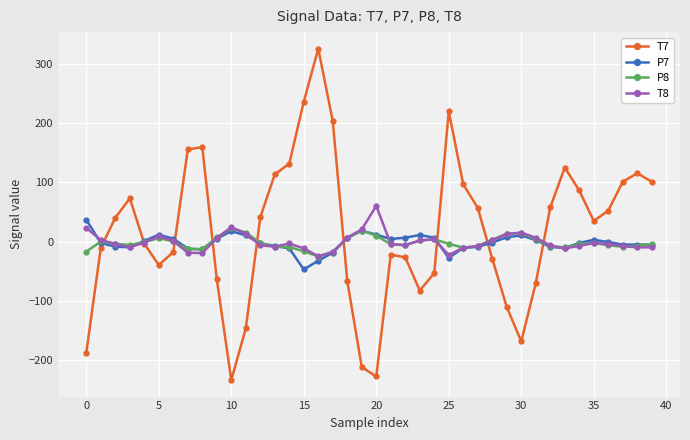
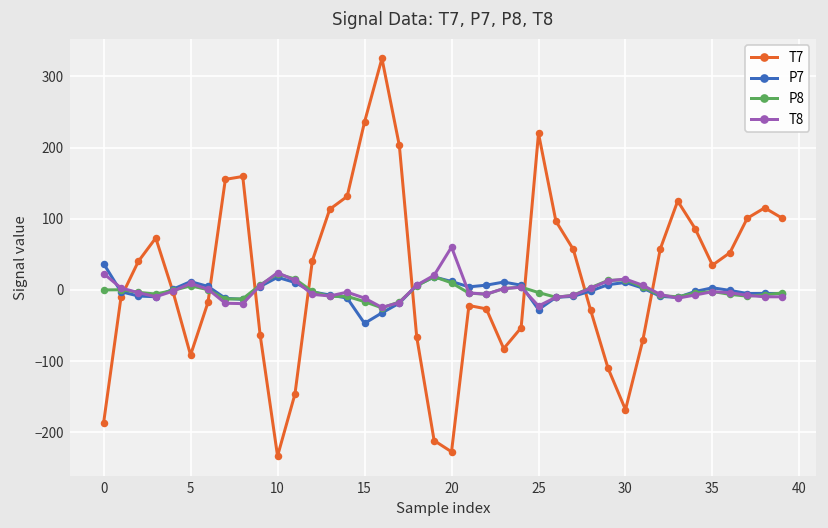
  {
    "T7": {
      "0": -190,
-     "5": -40,
+     "5": -90,
      "10": -230,
      "15": 240,
      "20": -230,
      "25": 220,
      "30": -170,
      "35": 30
    },
    "P7": {
      "0": 40,
      "10": 20,
      "15": -50,
      "25": -30,
      "35": 0
    },
    "P8": {
-     "0": -20,
+     "0": 0,
      "15": -20,
      "25": 0
    },
    "T8": {
      "0": 20,
      "15": -10,
      "20": 60,
      "25": -20
    }
  }
